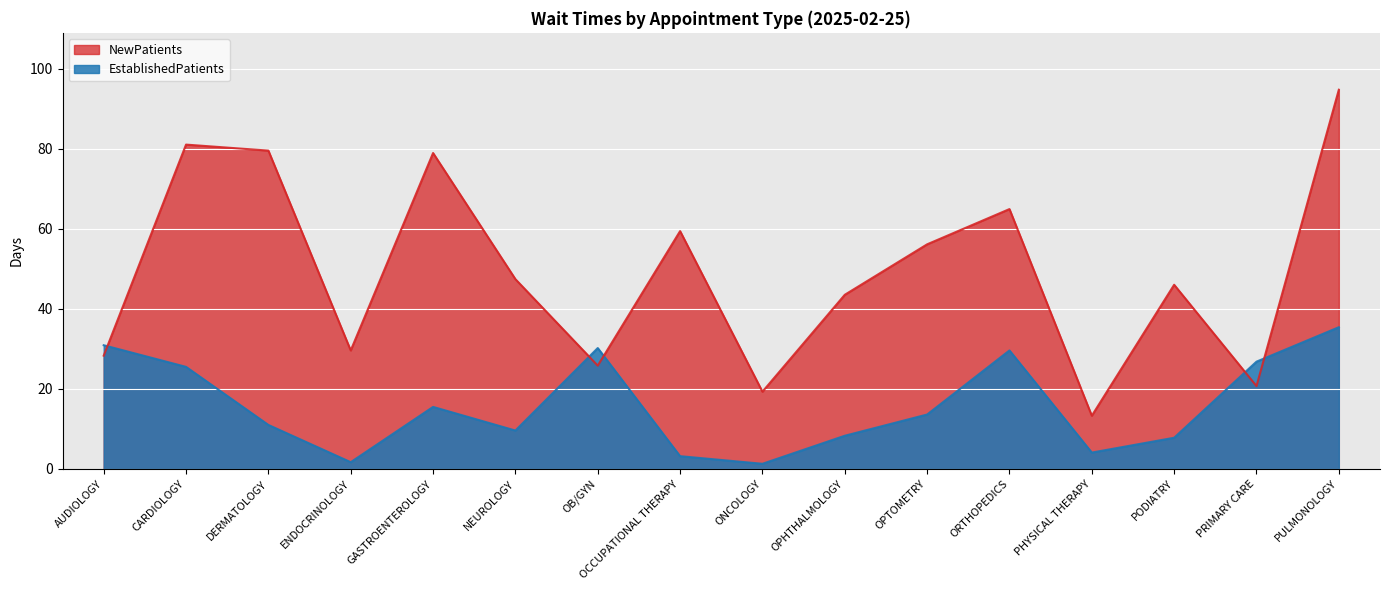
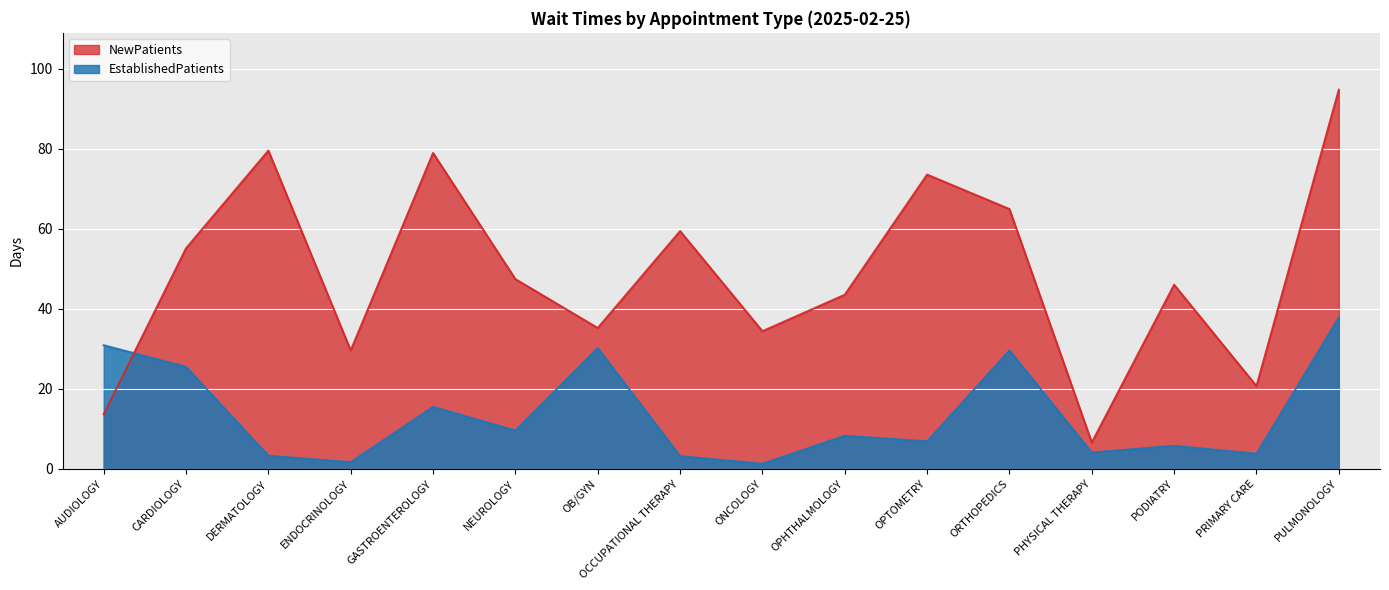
  {
    "NewPatients": {
-     "AUDIOLOGY": 28,
-     "CARDIOLOGY": 81,
+     "AUDIOLOGY": 14,
+     "CARDIOLOGY": 55,
      "DERMATOLOGY": 80,
      "ENDOCRINOLOGY": 30,
      "GASTROENTEROLOGY": 79,
      "NEUROLOGY": 47,
-     "OB/GYN": 26,
+     "OB/GYN": 35,
      "OCCUPATIONAL THERAPY": 59,
-     "ONCOLOGY": 19,
+     "ONCOLOGY": 34,
      "OPHTHALMOLOGY": 44,
-     "OPTOMETRY": 56,
+     "OPTOMETRY": 74,
      "ORTHOPEDICS": 65,
-     "PHYSICAL THERAPY": 13,
+     "PHYSICAL THERAPY": 7,
      "PODIATRY": 46,
      "PRIMARY CARE": 21,
      "PULMONOLOGY": 95
    },
    "EstablishedPatients": {
      "AUDIOLOGY": 31,
      "CARDIOLOGY": 26,
-     "DERMATOLOGY": 11,
+     "DERMATOLOGY": 3,
      "ENDOCRINOLOGY": 2,
      "GASTROENTEROLOGY": 16,
      "NEUROLOGY": 10,
      "OB/GYN": 30,
      "OCCUPATIONAL THERAPY": 3,
      "ONCOLOGY": 1,
      "OPHTHALMOLOGY": 8,
-     "OPTOMETRY": 14,
+     "OPTOMETRY": 7,
      "ORTHOPEDICS": 30,
      "PHYSICAL THERAPY": 4,
-     "PODIATRY": 8,
-     "PRIMARY CARE": 27,
-     "PULMONOLOGY": 35
+     "PODIATRY": 6,
+     "PRIMARY CARE": 4,
+     "PULMONOLOGY": 38
    }
  }
